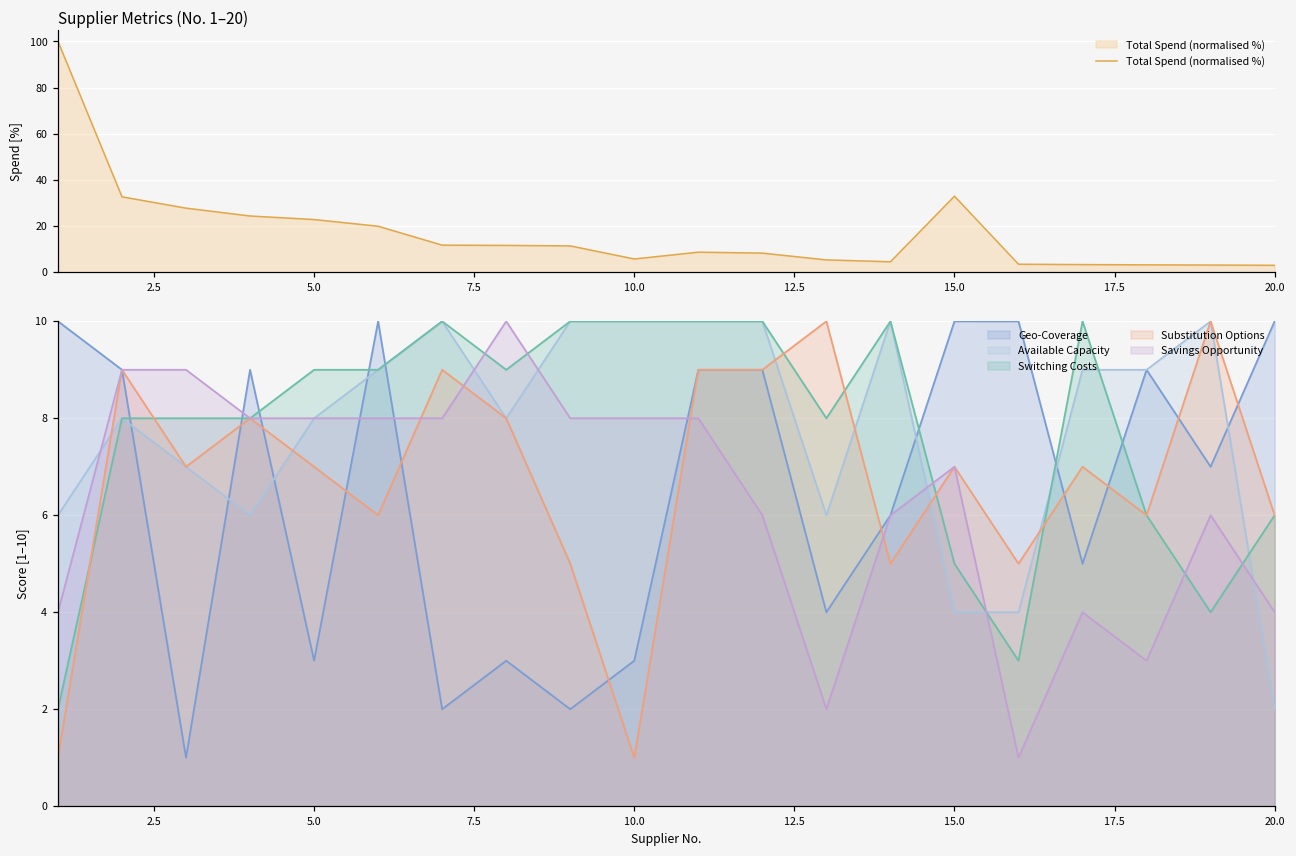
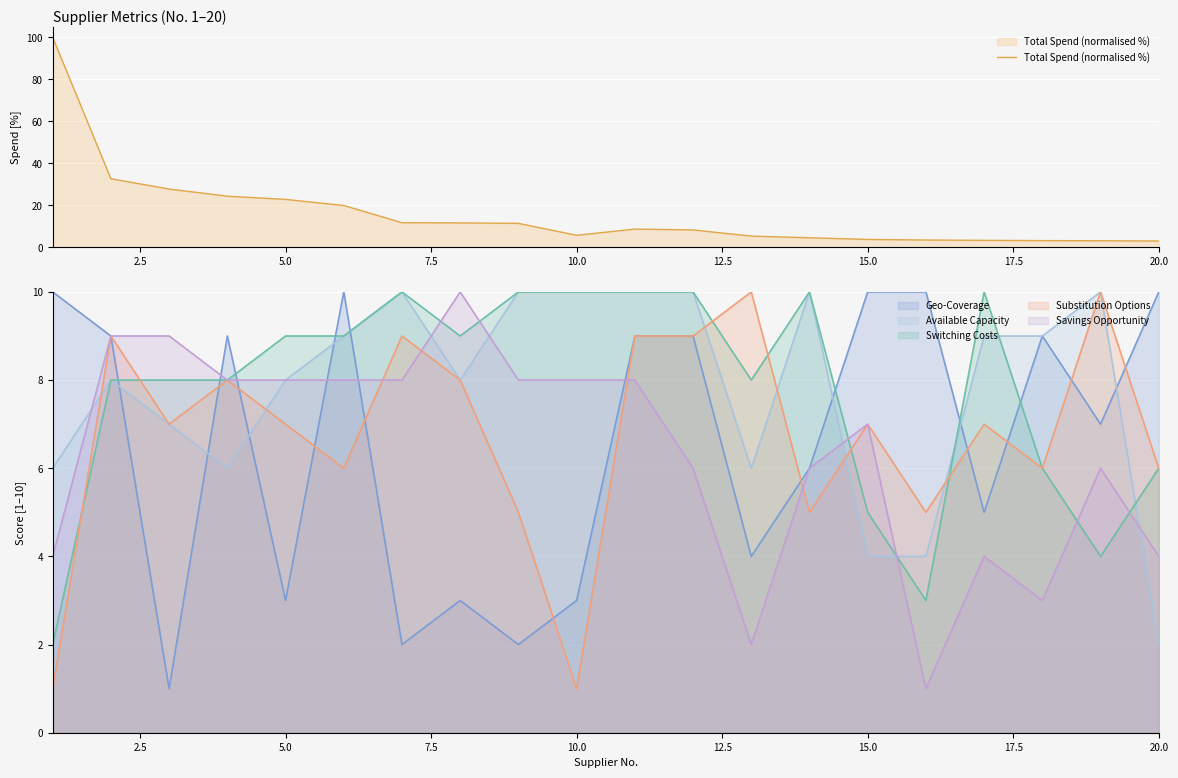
  {
    "Supplier Metrics (No. 1–20)": {
      "5.0": 23,
      "10.0": 6,
-     "15.0": 33,
+     "15.0": 4,
      "20.0": 3
    }
  }
